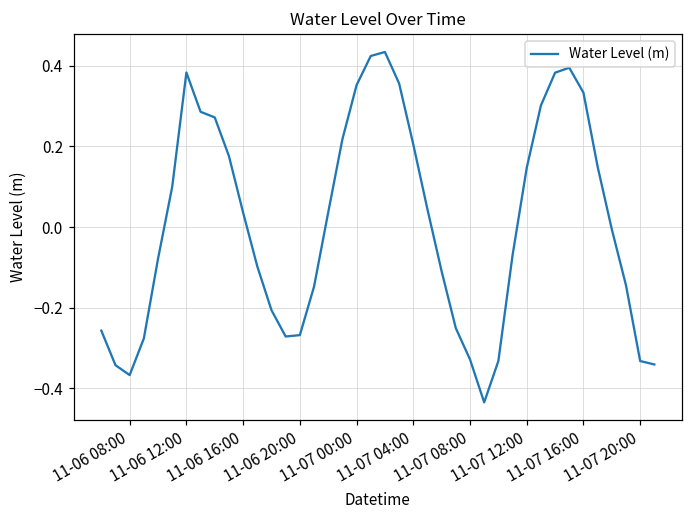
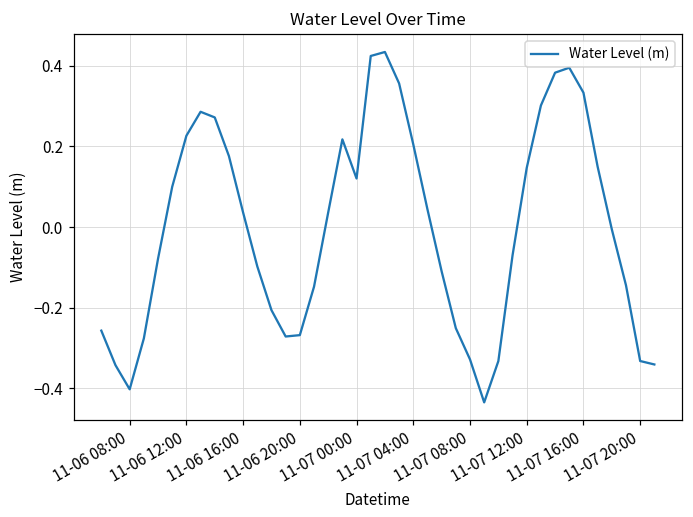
  {
-   "11-06 08:00": -0.37,
-   "11-06 12:00": 0.38,
+   "11-06 08:00": -0.40,
+   "11-06 12:00": 0.23,
    "11-06 16:00": 0.04,
    "11-06 20:00": -0.27,
-   "11-07 00:00": 0.35,
+   "11-07 00:00": 0.12,
    "11-07 04:00": 0.21,
    "11-07 08:00": -0.33,
    "11-07 12:00": 0.15,
    "11-07 16:00": 0.33,
    "11-07 20:00": -0.33
  }
